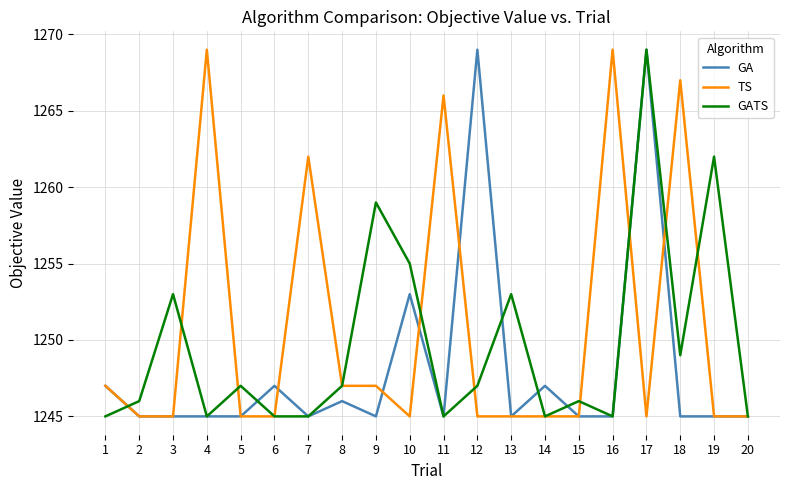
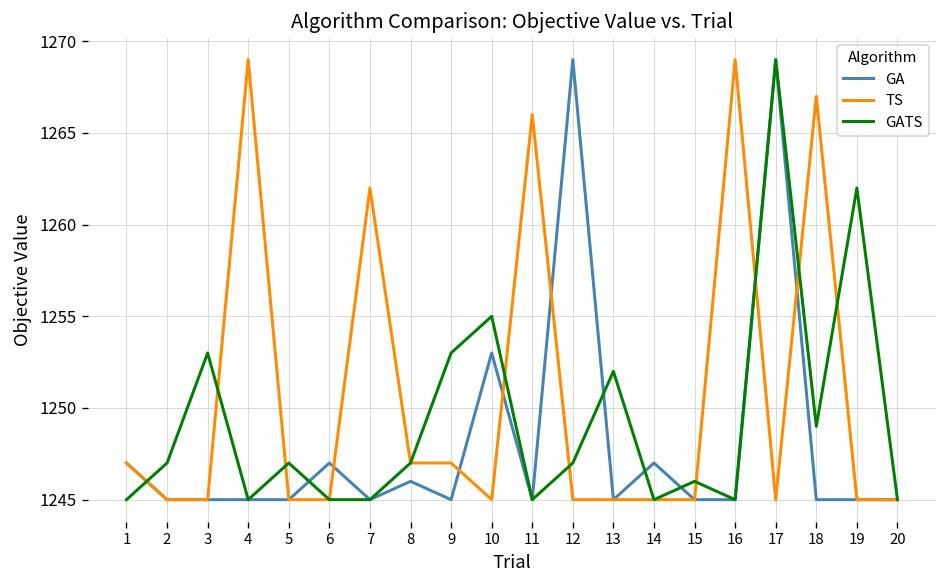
  {
    "GA": {
      "6": 1247,
      "8": 1246,
      "9": 1245,
      "10": 1253,
      "12": 1269,
      "14": 1247,
      "18": 1245
    },
    "TS": {
      "4": 1269,
      "7": 1262,
      "9": 1247,
      "10": 1245,
      "11": 1266,
      "12": 1245,
      "16": 1269,
      "17": 1245,
      "18": 1267
    },
    "GATS": {
      "1": 1245,
-     "2": 1246,
+     "2": 1247,
      "3": 1253,
      "5": 1247,
-     "9": 1259,
+     "9": 1253,
      "10": 1255,
      "12": 1247,
-     "13": 1253,
+     "13": 1252,
      "15": 1246,
      "18": 1249,
      "19": 1262
    }
  }
